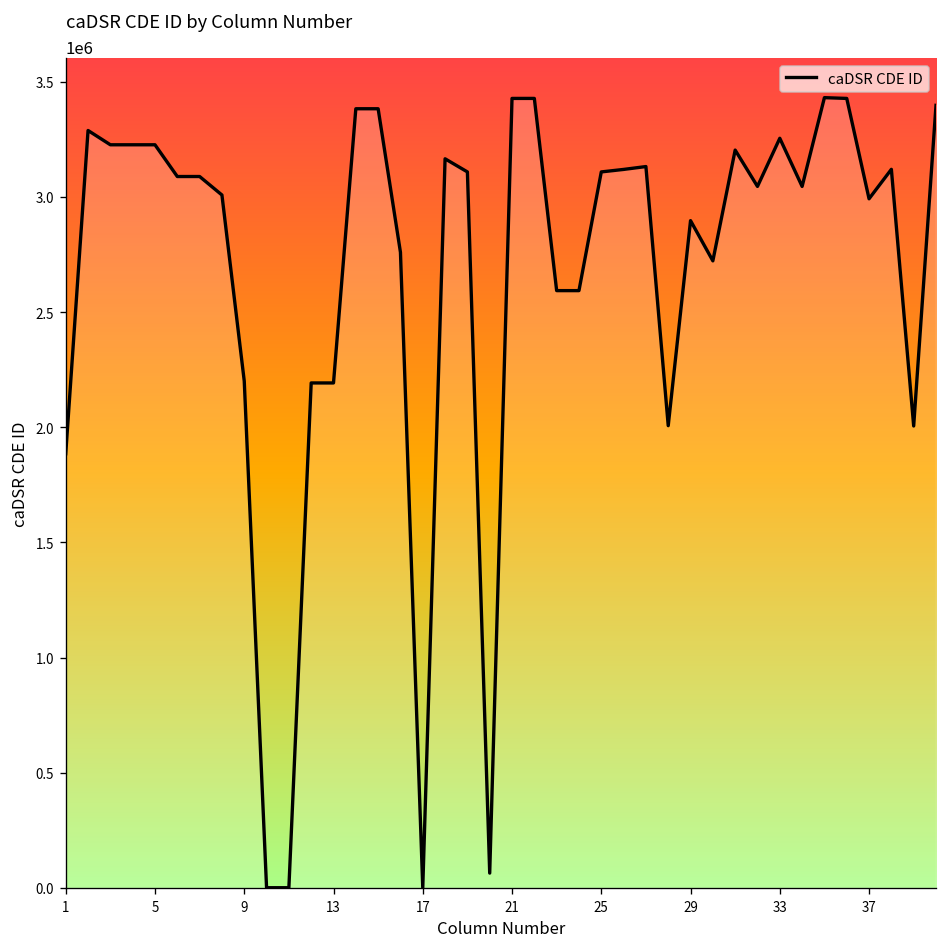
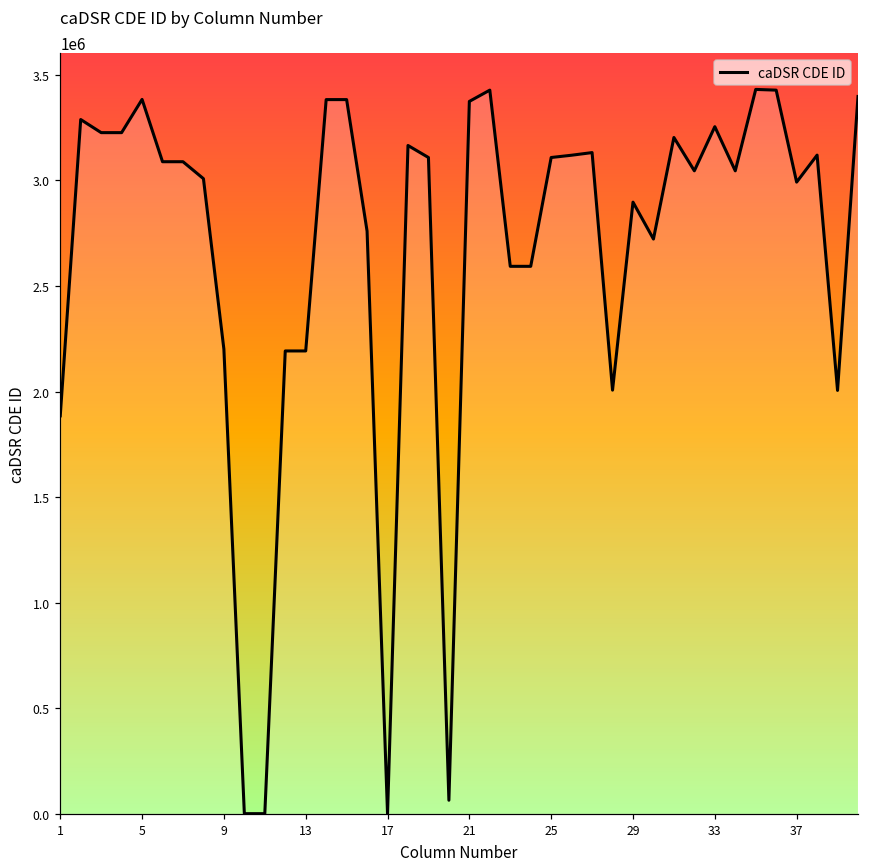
  {
    "1": 1880000,
-   "5": 3230000,
+   "5": 3380000,
    "9": 2200000,
    "13": 2190000,
    "17": 0,
-   "21": 3430000,
+   "21": 3370000,
    "25": 3110000,
    "29": 2900000,
    "33": 3250000,
    "37": 2990000
  }
